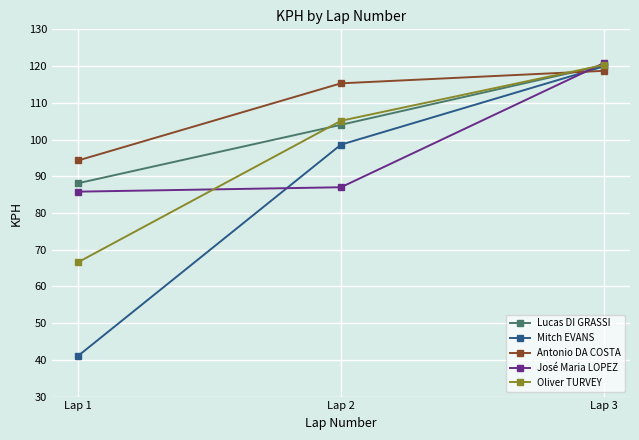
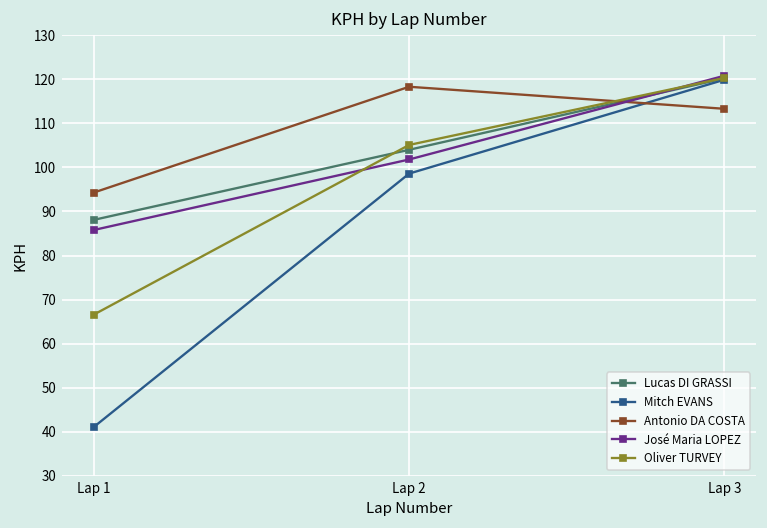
  {
    "Antonio DA COSTA": {
      "Lap 1": 94,
-     "Lap 2": 115,
-     "Lap 3": 119
+     "Lap 2": 118,
+     "Lap 3": 113
    },
    "José Maria LOPEZ": {
      "Lap 1": 86,
-     "Lap 2": 87
+     "Lap 2": 102
    },
    "Oliver TURVEY": {
      "Lap 1": 67,
      "Lap 2": 105
    }
  }
